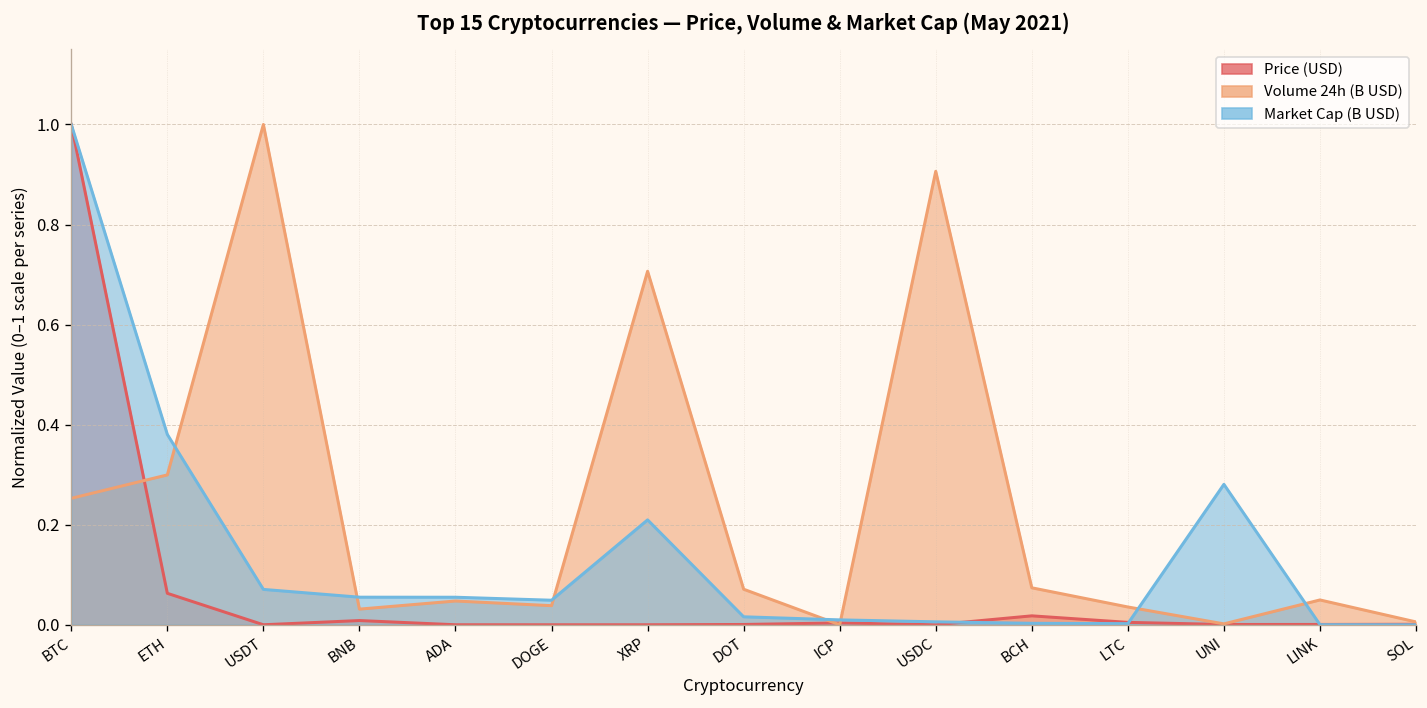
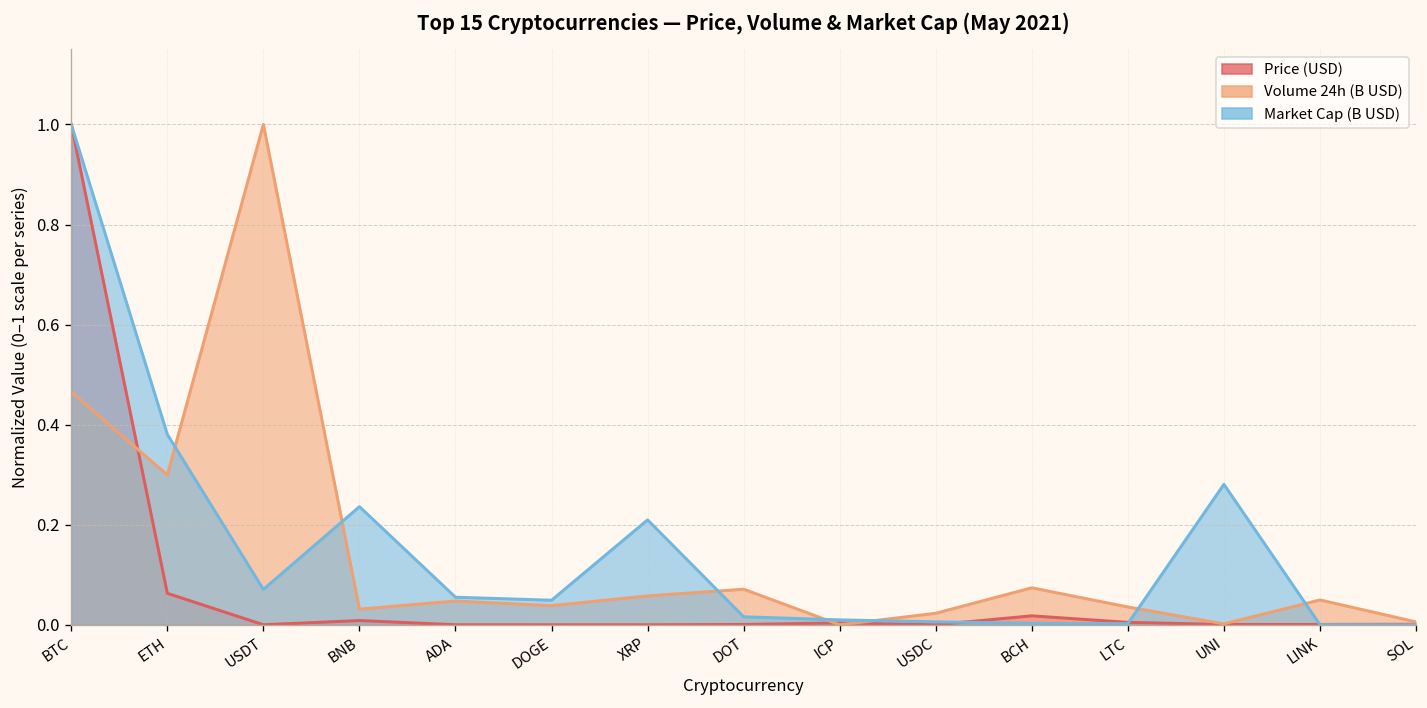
  {
    "Price (USD)": {
      "ETH": 0.06,
      "USDT": 0.00,
      "BNB": 0.01,
      "ADA": 0.00,
      "DOGE": 0.00,
      "XRP": 0.00,
      "DOT": 0.00,
      "BCH": 0.02
    },
    "Volume 24h (B USD)": {
-     "BTC": 0.25,
+     "BTC": 0.47,
      "ETH": 0.30,
      "USDT": 1.00,
      "BNB": 0.03,
      "ADA": 0.05,
      "DOGE": 0.04,
-     "XRP": 0.71,
+     "XRP": 0.06,
      "DOT": 0.07,
-     "USDC": 0.91,
+     "USDC": 0.02,
      "BCH": 0.07,
      "LTC": 0.04,
      "LINK": 0.05
    },
    "Market Cap (B USD)": {
      "ETH": 0.38,
      "USDT": 0.07,
-     "BNB": 0.06,
+     "BNB": 0.24,
      "ADA": 0.06,
      "DOGE": 0.05,
      "XRP": 0.21,
      "DOT": 0.02,
      "BCH": 0.00,
      "UNI": 0.28
    }
  }
